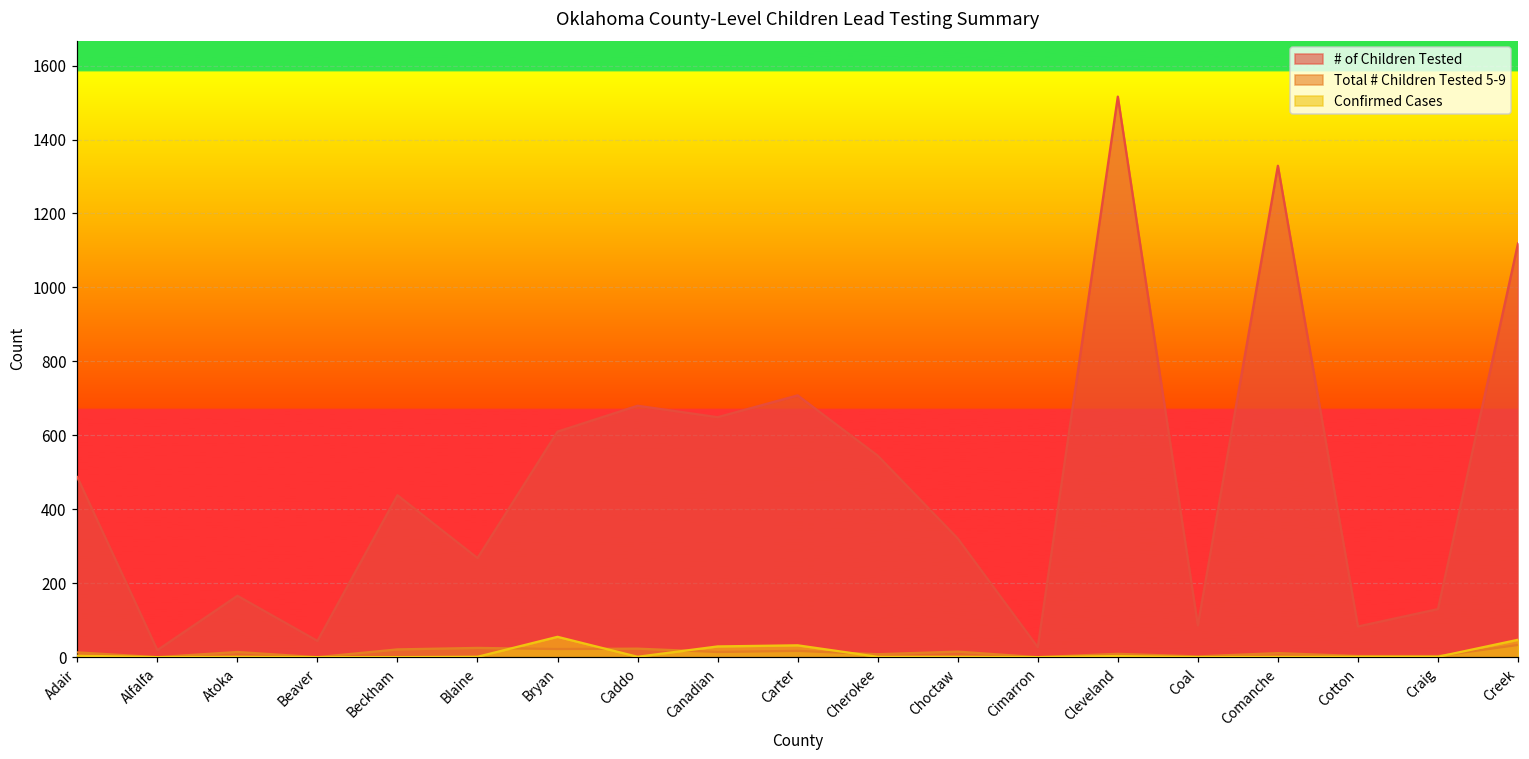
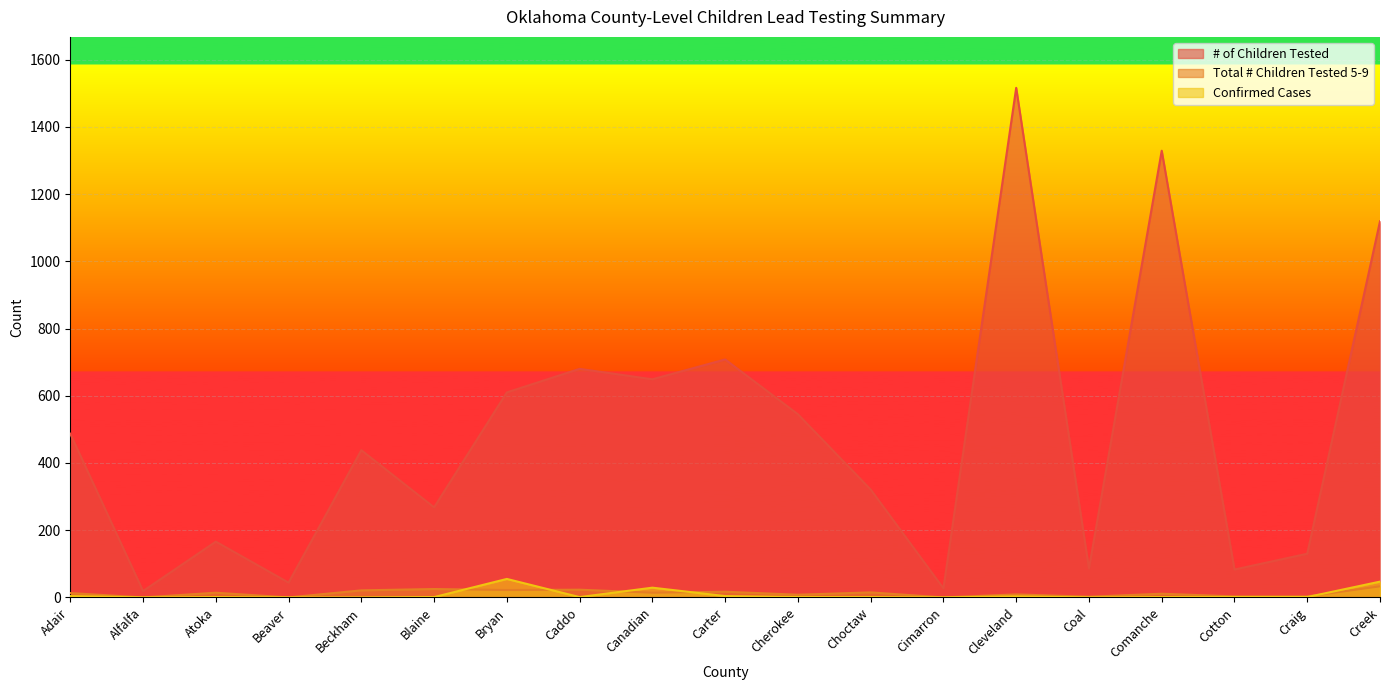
  {
    "Confirmed Cases": {
      "Adair": 0,
      "Atoka": 0,
      "Beckham": 0,
      "Blaine": 0,
      "Bryan": 60,
      "Caddo": 0,
      "Canadian": 30,
-     "Carter": 30,
+     "Carter": 0,
      "Choctaw": 0,
      "Comanche": 0,
      "Creek": 50
    }
  }
